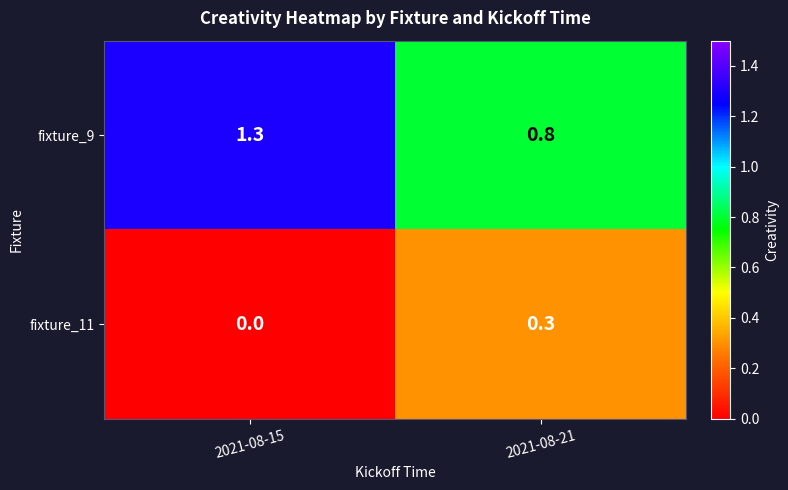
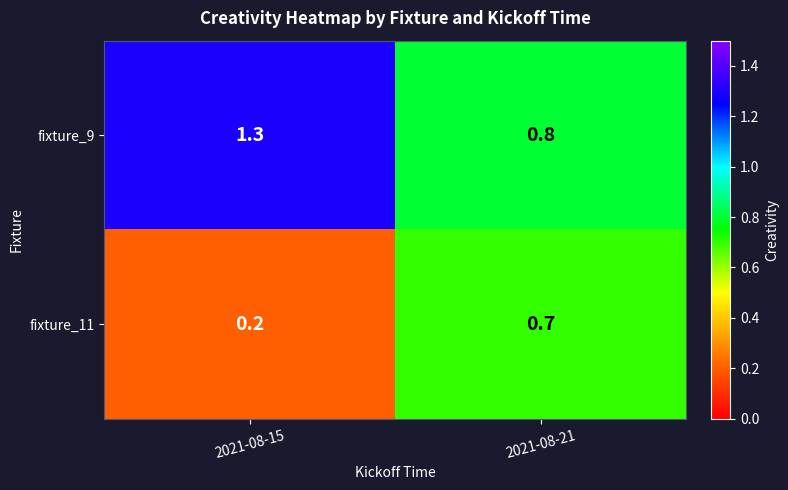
  {
    "fixture_9": {
      "2021-08-15": 1.3,
      "2021-08-21": 0.8
    },
    "fixture_11": {
-     "2021-08-15": 0.0,
-     "2021-08-21": 0.3
+     "2021-08-15": 0.2,
+     "2021-08-21": 0.7
    }
  }
